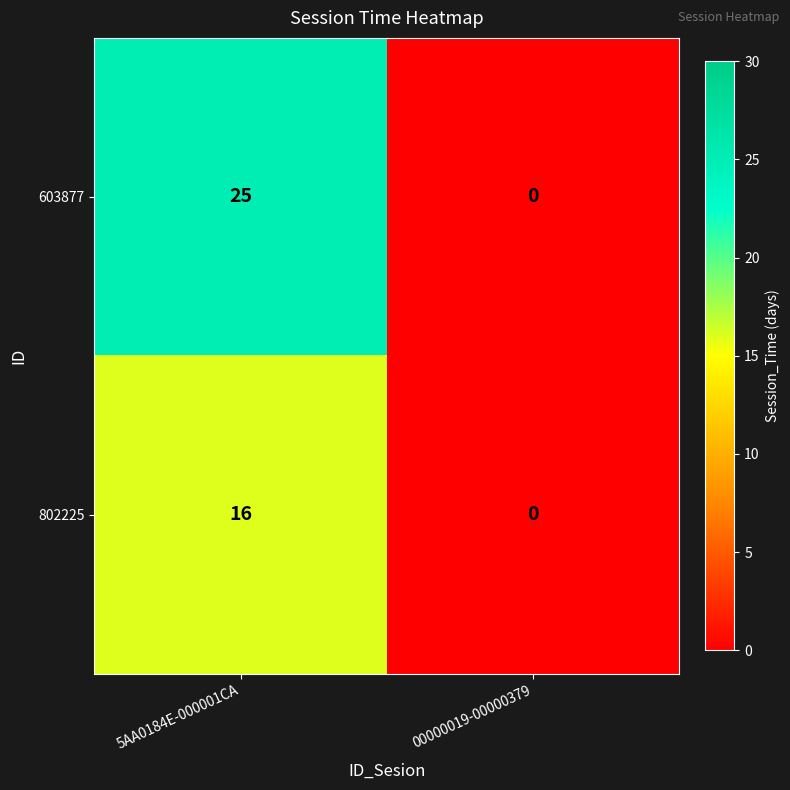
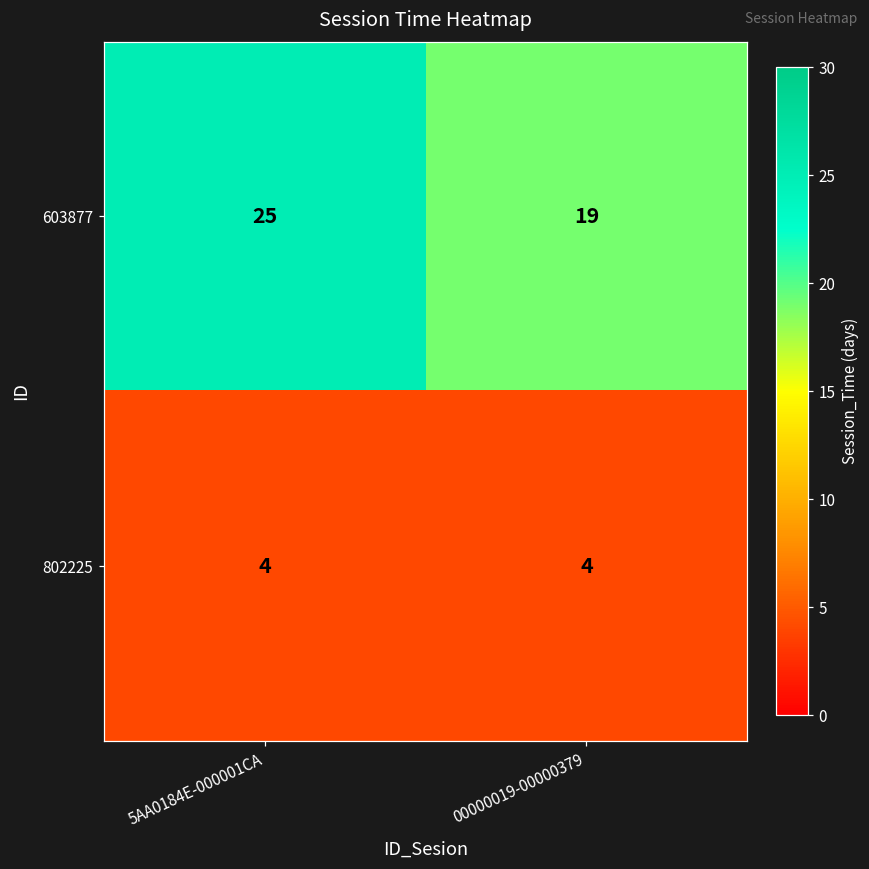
  {
    "603877": {
      "5AA0184E-000001CA": 25,
-     "00000019-00000379": 0
+     "00000019-00000379": 19
    },
    "802225": {
-     "5AA0184E-000001CA": 16,
-     "00000019-00000379": 0
+     "5AA0184E-000001CA": 4,
+     "00000019-00000379": 4
    }
  }
